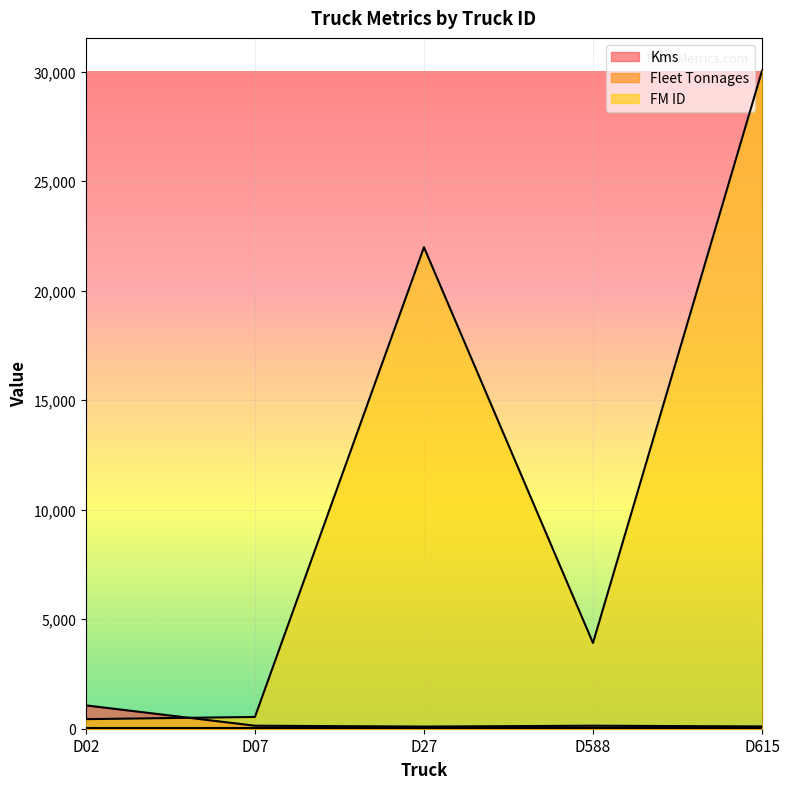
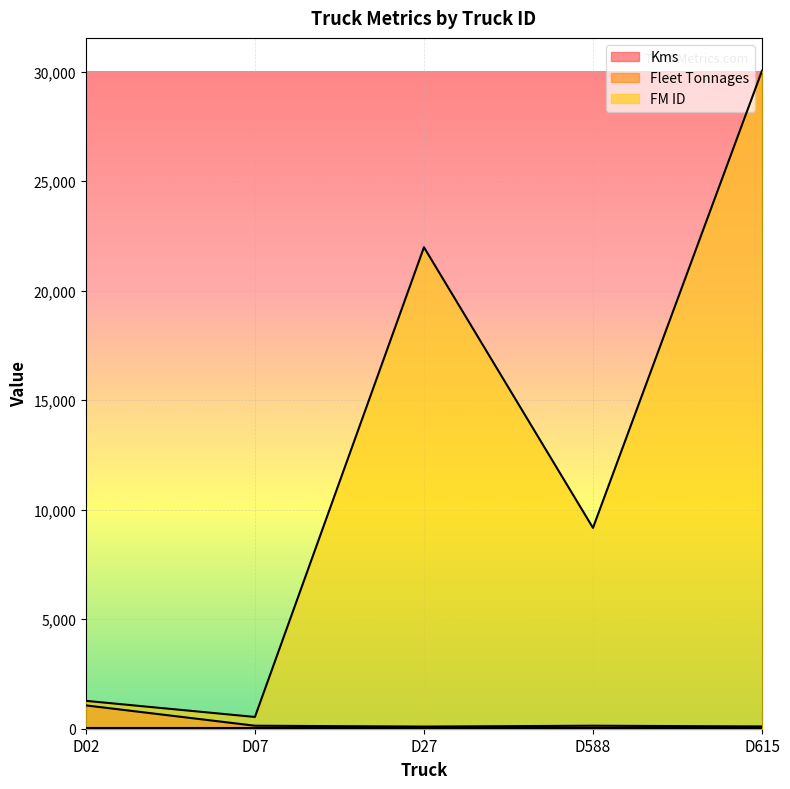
  {
    "Kms": {
      "D02": "1,100"
    },
    "Fleet Tonnages": {
      "D02": "0"
    },
    "FM ID": {
-     "D02": "400",
+     "D02": "1,300",
      "D07": "500",
      "D27": "22,000",
-     "D588": "3,900",
+     "D588": "9,200",
      "D615": "30,000"
    }
  }
